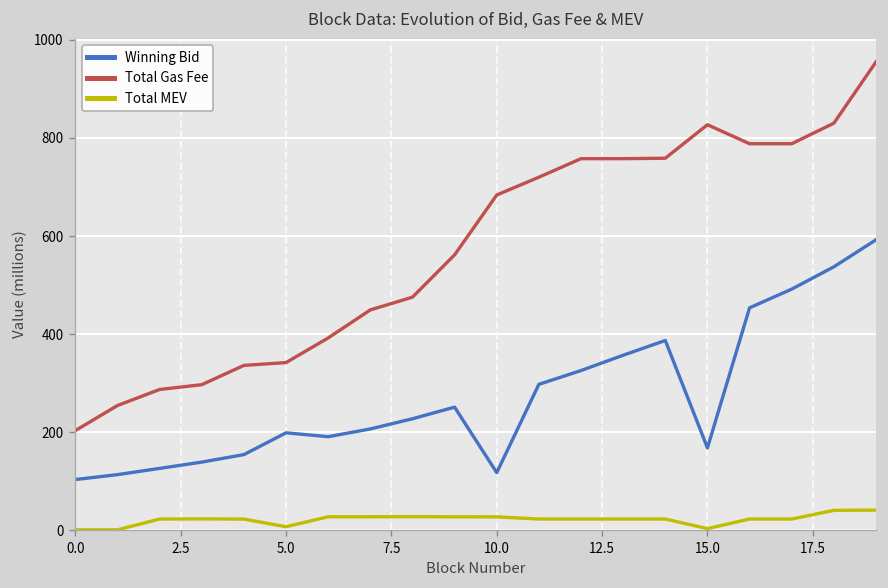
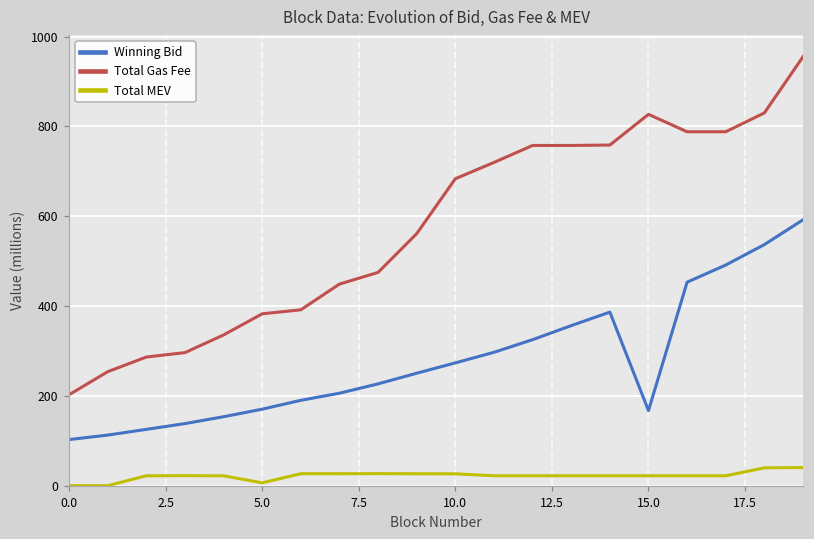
  {
    "Winning Bid": {
      "0.0": 100,
-     "5.0": 200,
-     "10.0": 120,
+     "5.0": 170,
+     "10.0": 270,
      "15.0": 170
    },
    "Total Gas Fee": {
      "0.0": 200,
-     "5.0": 340,
+     "5.0": 380,
      "10.0": 680,
      "15.0": 830
    },
    "Total MEV": {
      "0.0": 0,
      "5.0": 10,
      "10.0": 30,
-     "15.0": 0
+     "15.0": 20
    }
  }
